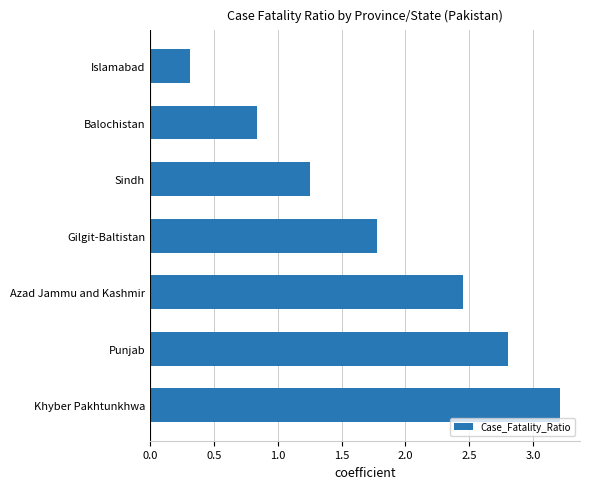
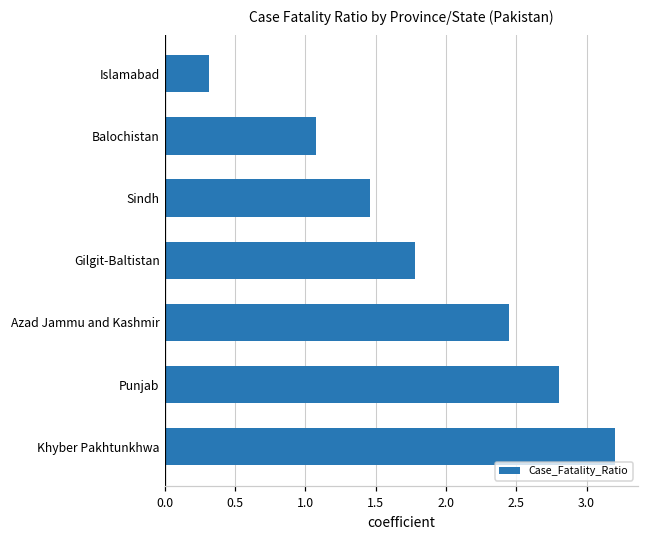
  {
    "Islamabad": 0.31,
-   "Balochistan": 0.84,
-   "Sindh": 1.25,
+   "Balochistan": 1.08,
+   "Sindh": 1.46,
    "Gilgit-Baltistan": 1.78,
    "Azad Jammu and Kashmir": 2.45,
    "Punjab": 2.81,
    "Khyber Pakhtunkhwa": 3.21
  }
